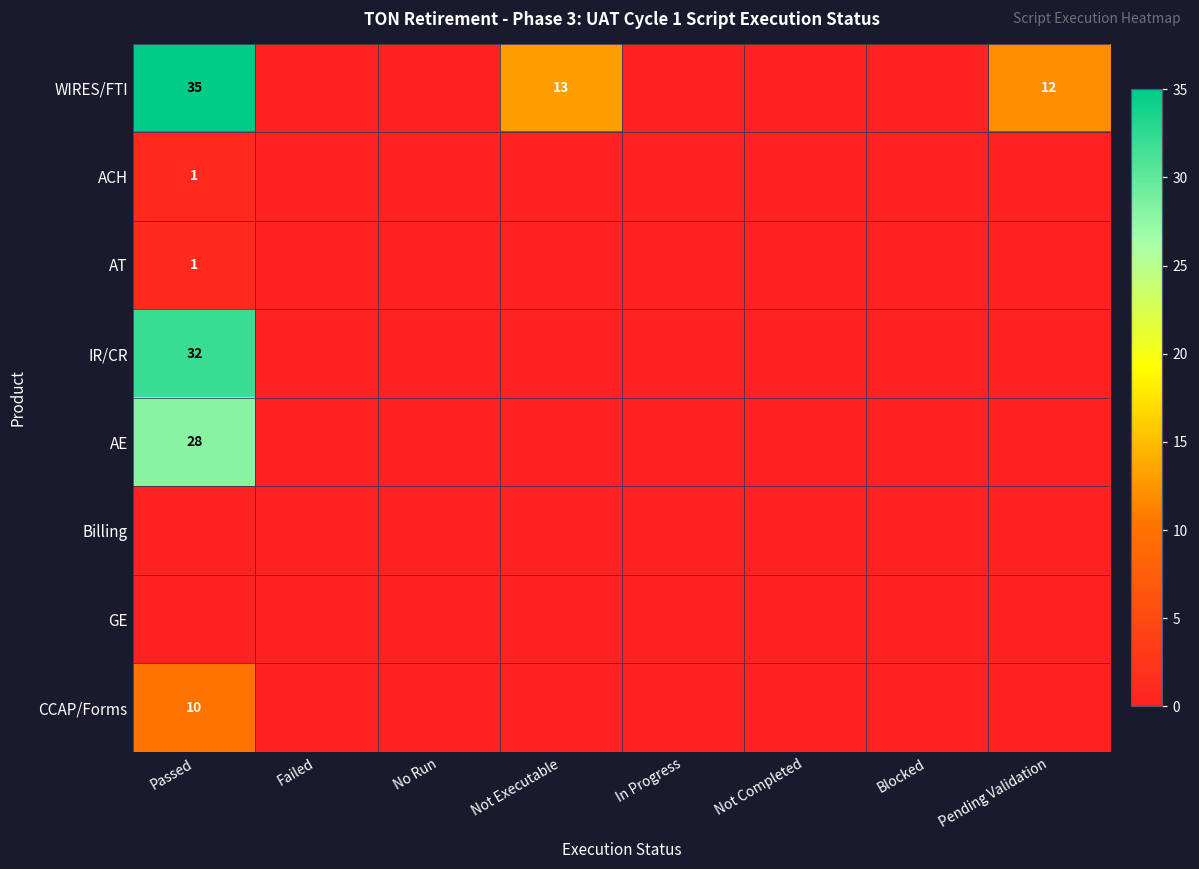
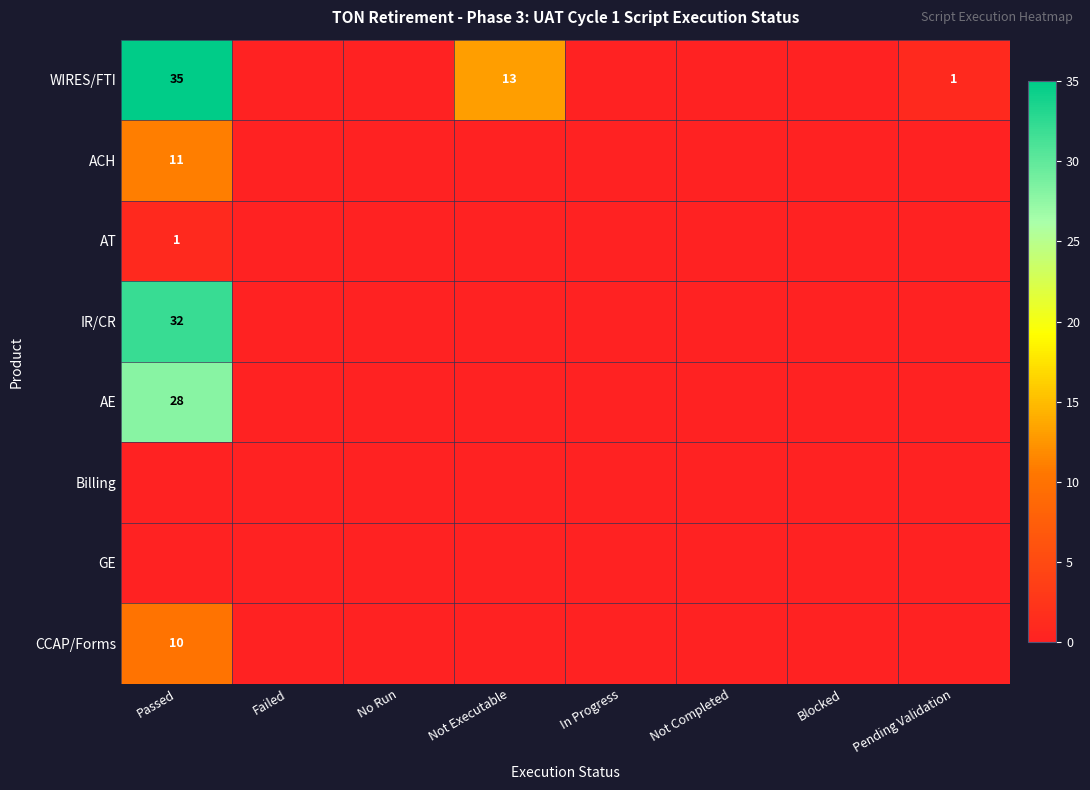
  {
    "WIRES/FTI": {
      "Passed": 35,
      "Not Executable": 13,
-     "Pending Validation": 12
+     "Pending Validation": 1
    },
    "ACH": {
-     "Passed": 1
+     "Passed": 11
    },
    "AT": {
      "Passed": 1
    },
    "IR/CR": {
      "Passed": 32
    },
    "AE": {
      "Passed": 28
    },
    "CCAP/Forms": {
      "Passed": 10
    }
  }
